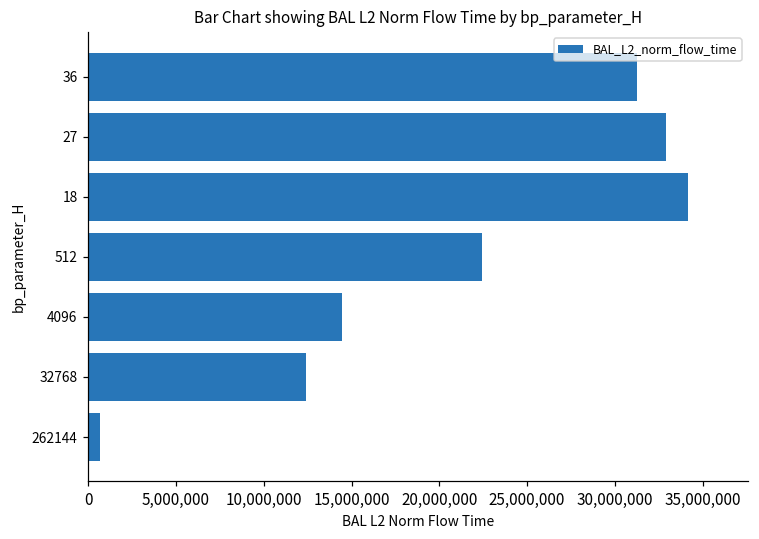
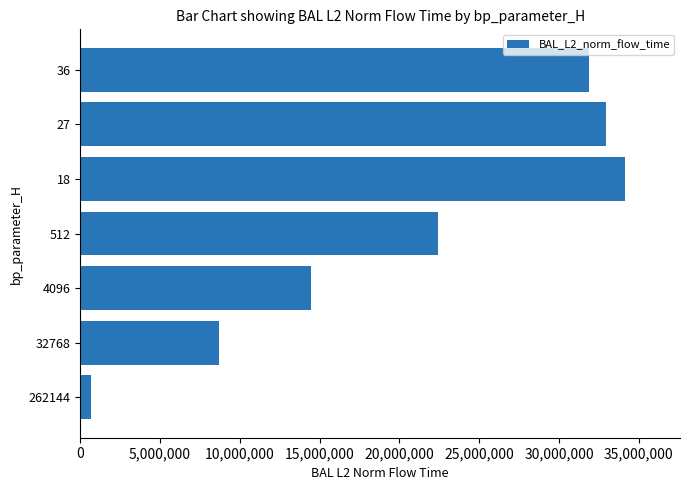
  {
-   "36": "31,300,000",
+   "36": "31,900,000",
    "27": "32,900,000",
    "18": "34,200,000",
    "512": "22,400,000",
    "4096": "14,400,000",
-   "32768": "12,400,000",
+   "32768": "8,700,000",
    "262144": "700,000"
  }
